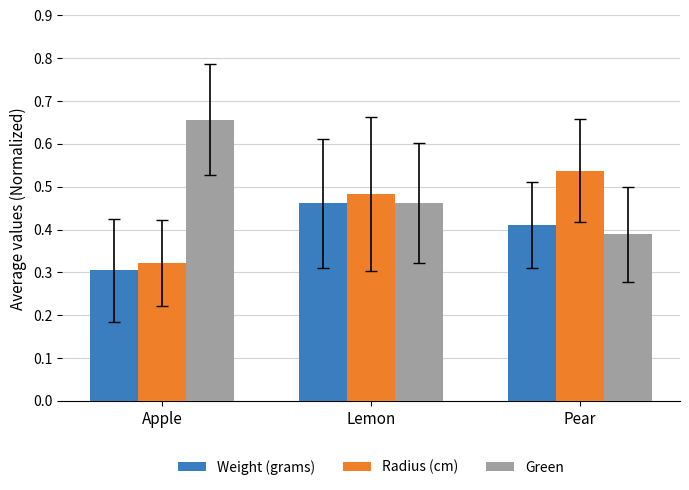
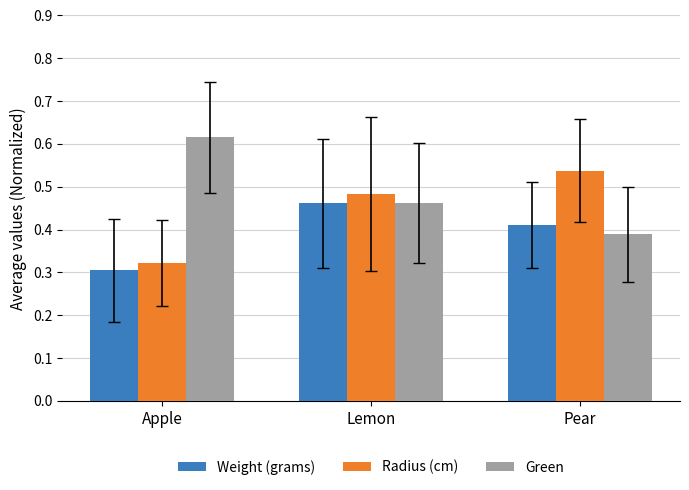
  {
    "Radius (cm)": {
      "Apple": 0.32,
      "Lemon": 0.48,
      "Pear": 0.54
    },
    "Green": {
-     "Apple": 0.66,
+     "Apple": 0.62,
      "Lemon": 0.46,
      "Pear": 0.39
    }
  }
